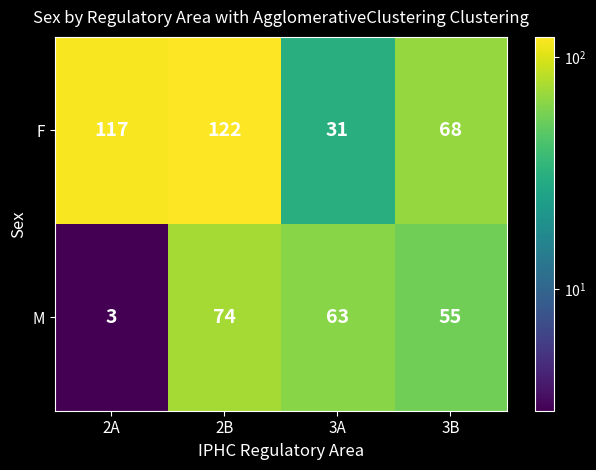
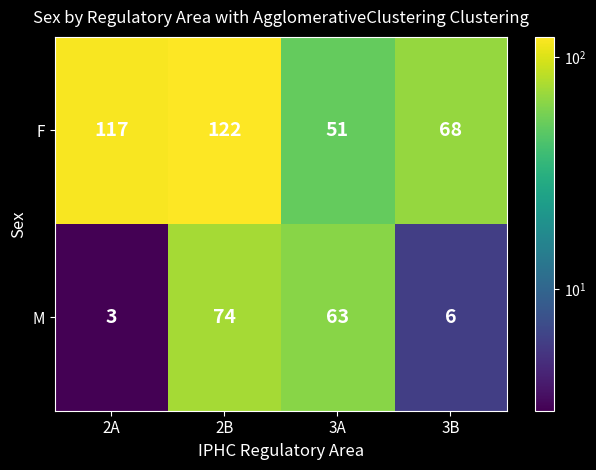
  {
    "F": {
      "2A": 117,
      "2B": 122,
-     "3A": 31,
+     "3A": 51,
      "3B": 68
    },
    "M": {
      "2A": 3,
      "2B": 74,
      "3A": 63,
-     "3B": 55
+     "3B": 6
    }
  }
